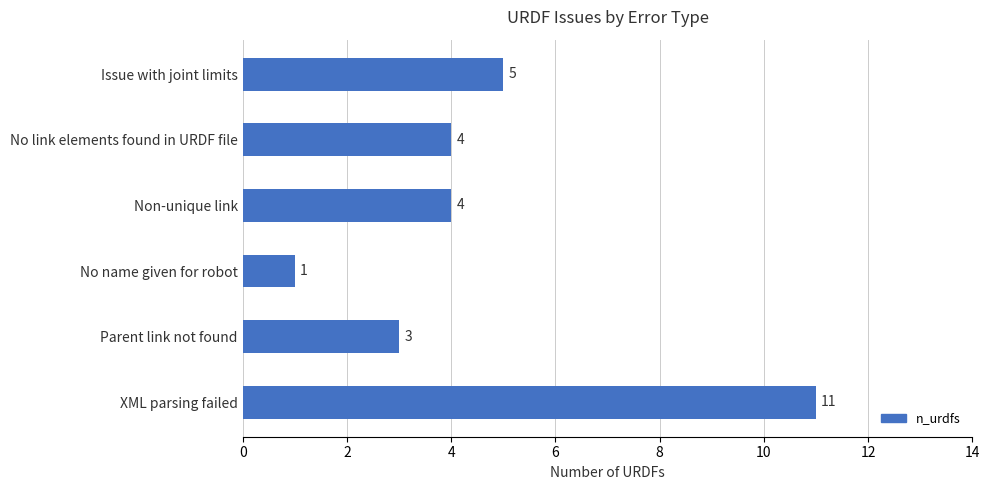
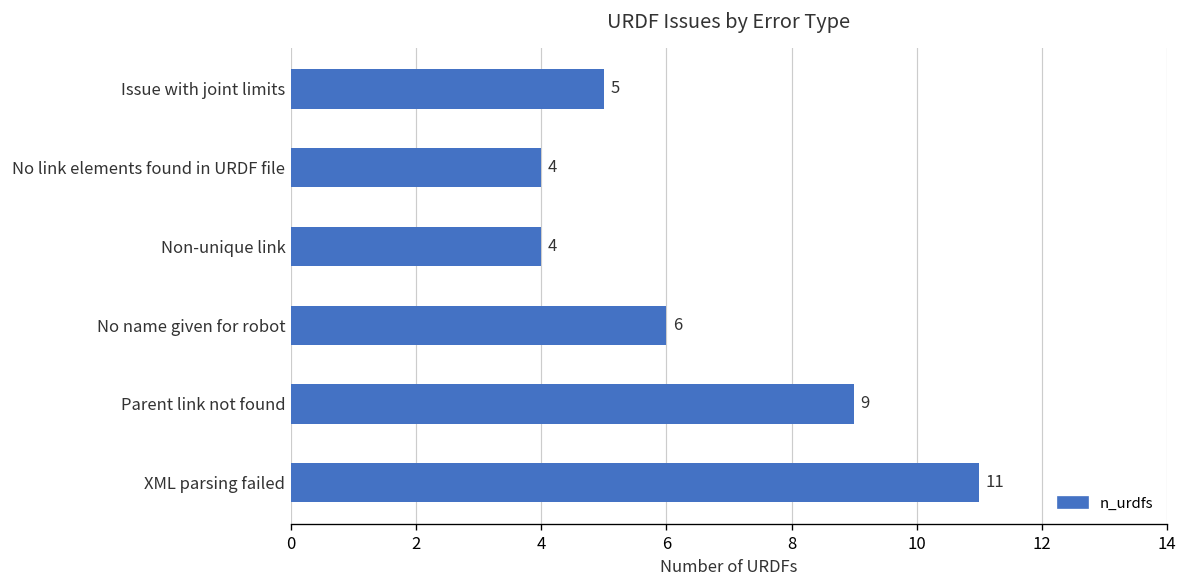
  {
    "Issue with joint limits": 5,
    "No link elements found in URDF file": 4,
    "Non-unique link": 4,
-   "No name given for robot": 1,
-   "Parent link not found": 3,
+   "No name given for robot": 6,
+   "Parent link not found": 9,
    "XML parsing failed": 11
  }
